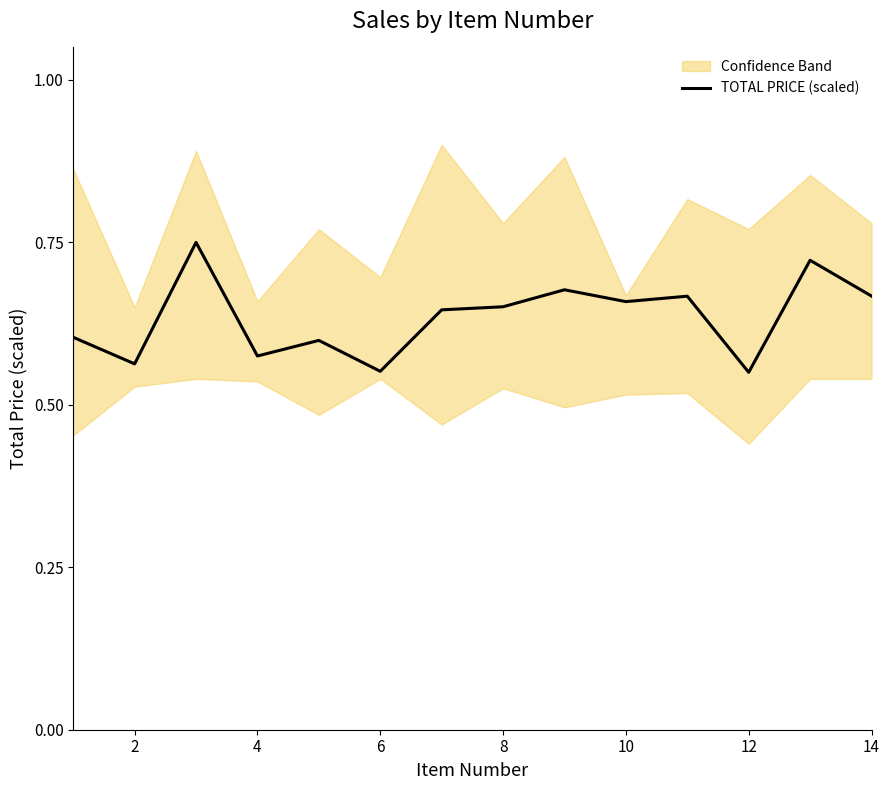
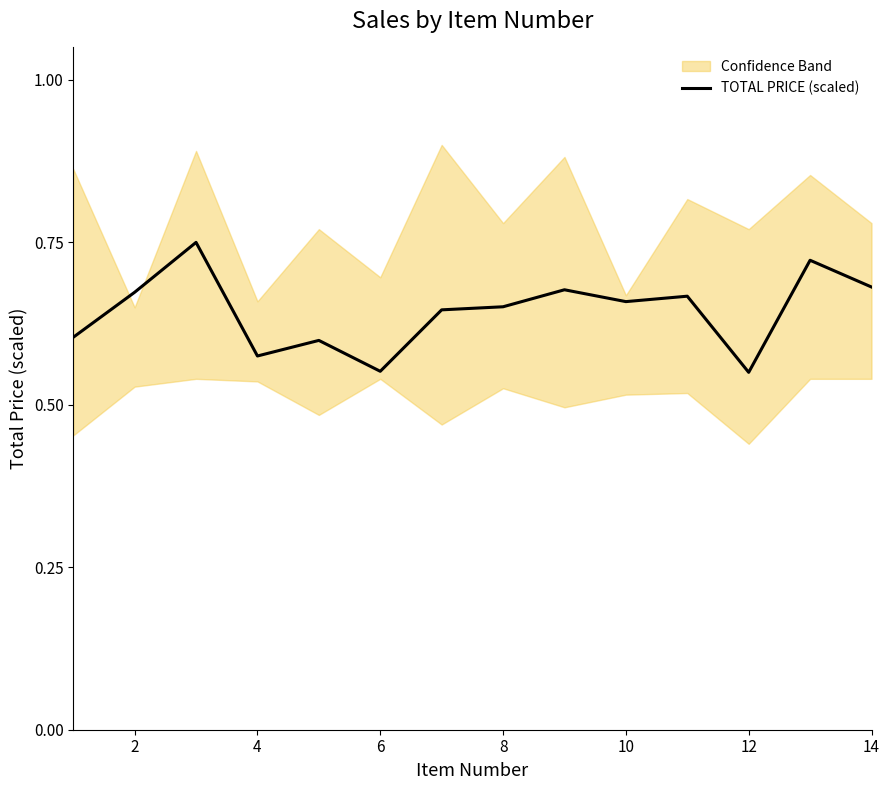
  {
    "TOTAL PRICE (scaled)": {
-     "2": 0.56,
+     "2": 0.67,
      "4": 0.58,
      "6": 0.55,
      "8": 0.65,
      "10": 0.66,
      "12": 0.55,
-     "14": 0.67
+     "14": 0.68
    }
  }
